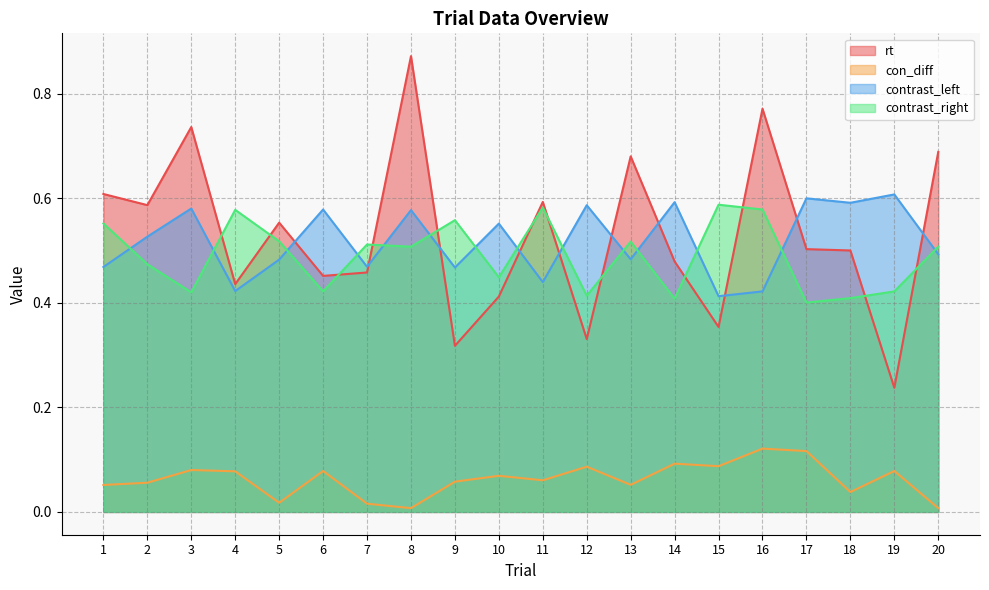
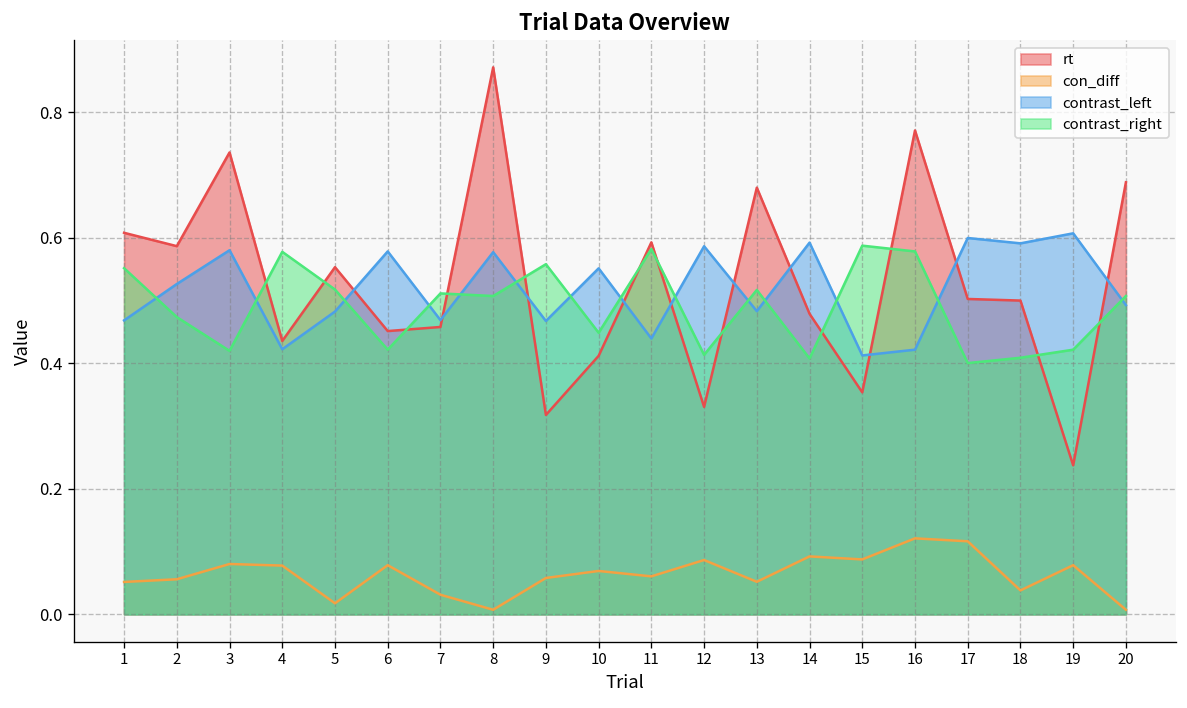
  {
    "rt": {
      "1": 0.61,
      "2": 0.59,
      "3": 0.74,
      "4": 0.44,
      "5": 0.55,
      "6": 0.45,
      "7": 0.46,
      "8": 0.87,
      "9": 0.32,
      "10": 0.41,
      "11": 0.59,
      "12": 0.33,
      "13": 0.68,
      "14": 0.48,
      "15": 0.35,
      "16": 0.77,
      "17": 0.50,
      "18": 0.50,
      "19": 0.24,
      "20": 0.69
    },
    "con_diff": {
      "1": 0.05,
      "2": 0.06,
      "3": 0.08,
      "4": 0.08,
      "5": 0.02,
      "6": 0.08,
-     "7": 0.02,
+     "7": 0.03,
      "8": 0.01,
      "9": 0.06,
      "10": 0.07,
      "11": 0.06,
      "12": 0.09,
      "13": 0.05,
      "14": 0.09,
      "15": 0.09,
      "16": 0.12,
      "17": 0.12,
      "18": 0.04,
      "19": 0.08,
      "20": 0.01
    },
    "contrast_left": {
      "1": 0.47,
      "2": 0.53,
      "3": 0.58,
      "4": 0.42,
      "5": 0.48,
      "6": 0.58,
      "7": 0.47,
      "8": 0.58,
      "9": 0.47,
      "10": 0.55,
      "11": 0.44,
      "12": 0.59,
      "13": 0.48,
      "14": 0.59,
      "15": 0.41,
      "16": 0.42,
      "17": 0.60,
      "18": 0.59,
      "19": 0.61,
      "20": 0.49
    },
    "contrast_right": {
      "1": 0.55,
      "2": 0.47,
      "3": 0.42,
      "4": 0.58,
      "5": 0.52,
      "6": 0.42,
      "7": 0.51,
      "8": 0.51,
      "9": 0.56,
      "10": 0.45,
      "11": 0.58,
      "12": 0.41,
      "13": 0.52,
      "14": 0.41,
      "15": 0.59,
      "16": 0.58,
      "17": 0.40,
      "18": 0.41,
      "19": 0.42,
      "20": 0.51
    }
  }
